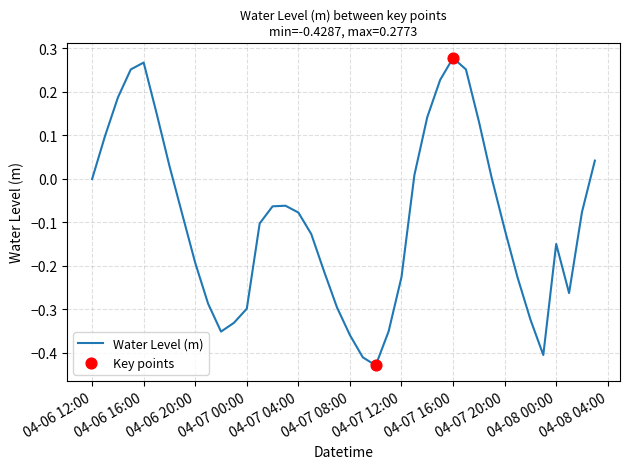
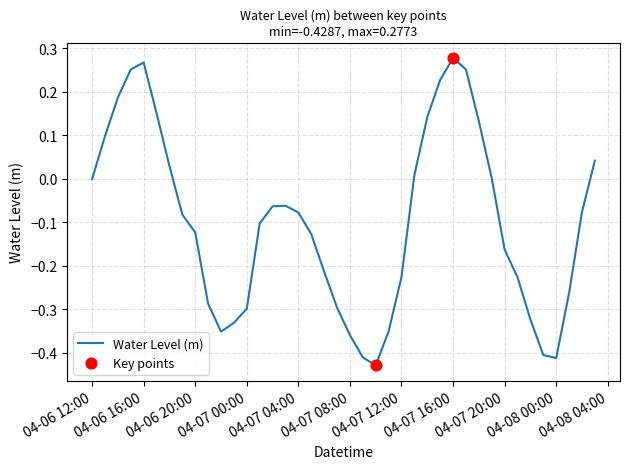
  {
    "Water Level (m)": {
      "04-06 12:00": 0.00,
      "04-06 16:00": 0.27,
-     "04-06 20:00": -0.19,
+     "04-06 20:00": -0.12,
      "04-07 00:00": -0.30,
      "04-07 04:00": -0.08,
      "04-07 08:00": -0.36,
      "04-07 12:00": -0.23,
-     "04-07 20:00": -0.12,
-     "04-08 00:00": -0.15
+     "04-07 20:00": -0.16,
+     "04-08 00:00": -0.41
    }
  }
